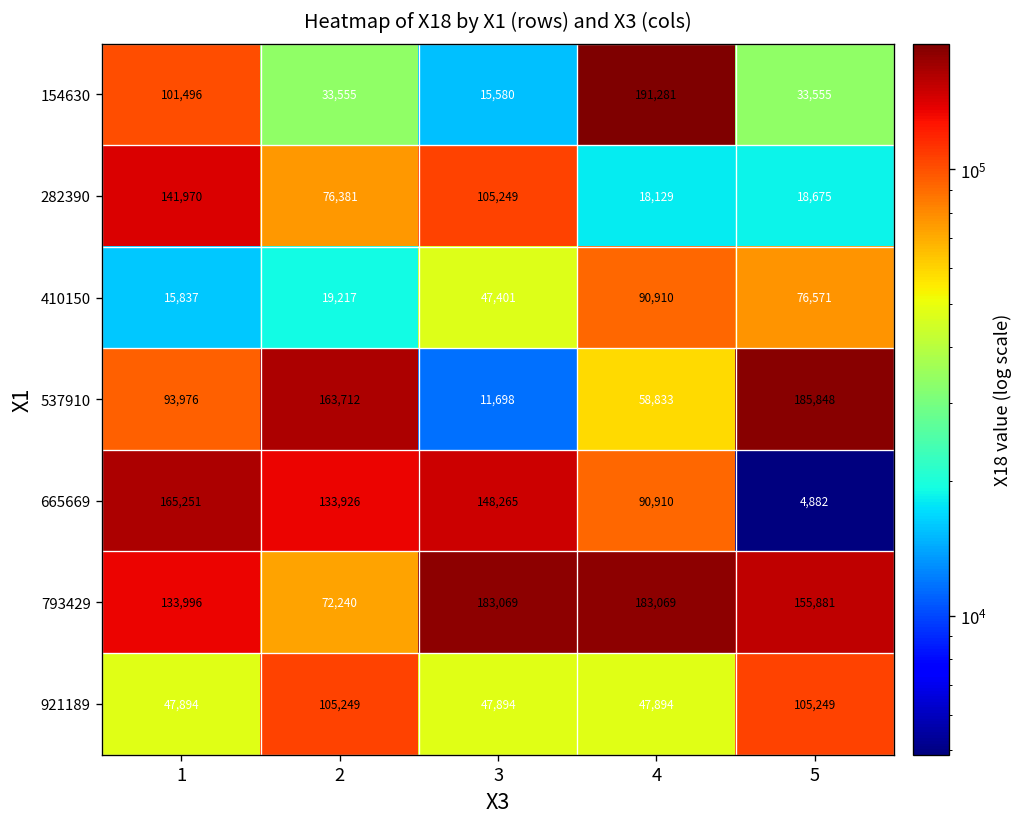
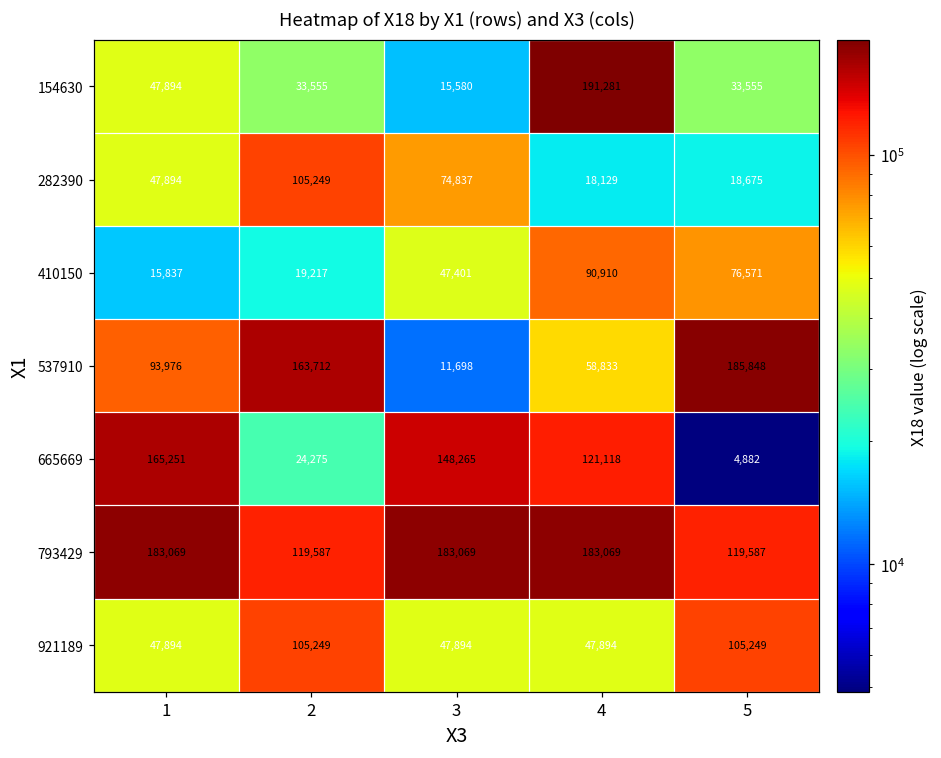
  {
    "154630": {
-     "1": "101,496",
+     "1": "47,894",
      "2": "33,555",
      "3": "15,580",
      "4": "191,281",
      "5": "33,555"
    },
    "282390": {
-     "1": "141,970",
-     "2": "76,381",
-     "3": "105,249",
+     "1": "47,894",
+     "2": "105,249",
+     "3": "74,837",
      "4": "18,129",
      "5": "18,675"
    },
    "410150": {
      "1": "15,837",
      "2": "19,217",
      "3": "47,401",
      "4": "90,910",
      "5": "76,571"
    },
    "537910": {
      "1": "93,976",
      "2": "163,712",
      "3": "11,698",
      "4": "58,833",
      "5": "185,848"
    },
    "665669": {
      "1": "165,251",
-     "2": "133,926",
+     "2": "24,275",
      "3": "148,265",
-     "4": "90,910",
+     "4": "121,118",
      "5": "4,882"
    },
    "793429": {
-     "1": "133,996",
-     "2": "72,240",
+     "1": "183,069",
+     "2": "119,587",
      "3": "183,069",
      "4": "183,069",
-     "5": "155,881"
+     "5": "119,587"
    },
    "921189": {
      "1": "47,894",
      "2": "105,249",
      "3": "47,894",
      "4": "47,894",
      "5": "105,249"
    }
  }
